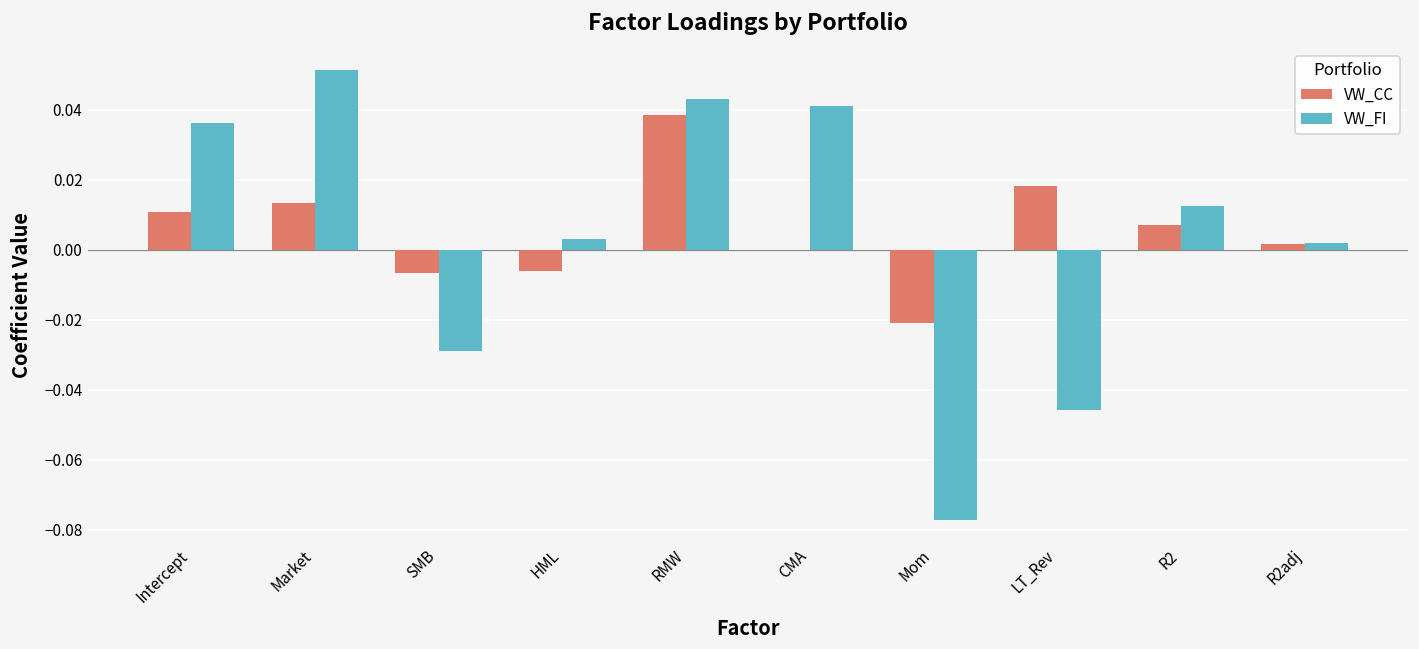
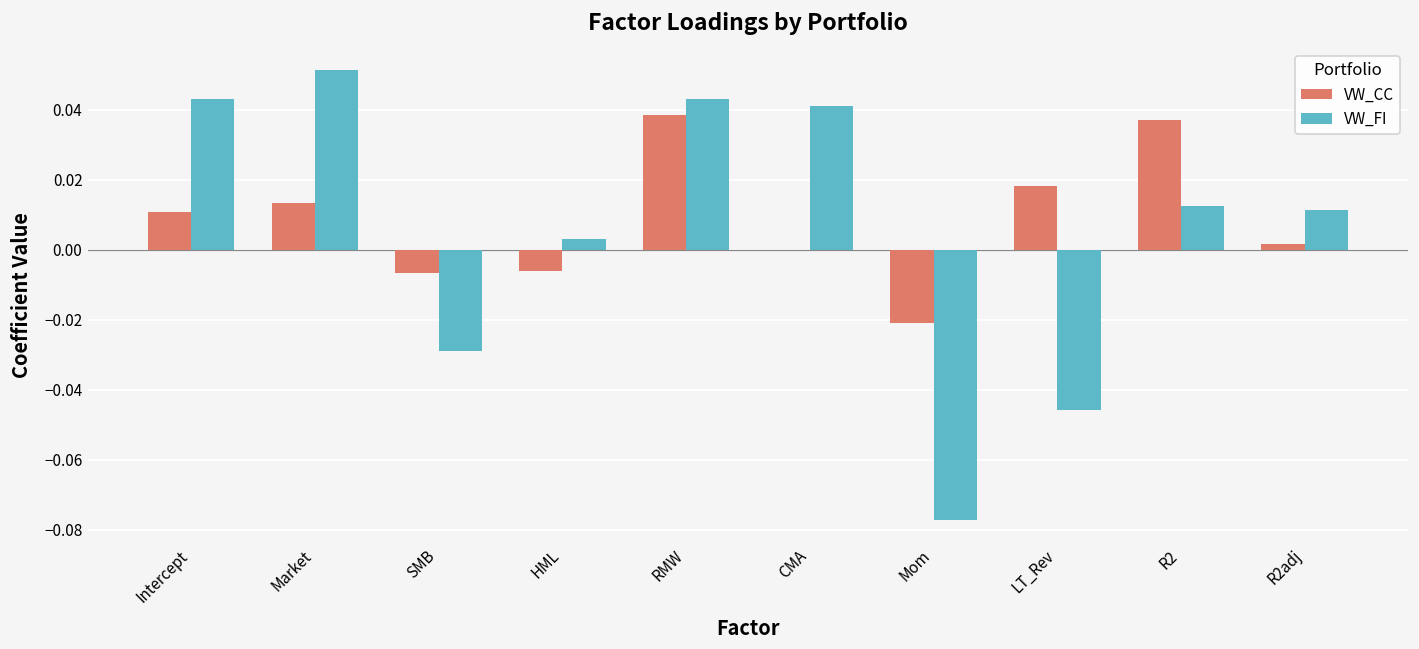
  {
    "VW_CC": {
      "Intercept": 0.011,
      "Market": 0.013,
      "SMB": -0.007,
      "HML": -0.006,
      "RMW": 0.039,
      "Mom": -0.021,
      "LT_Rev": 0.018,
-     "R2": 0.007,
+     "R2": 0.037,
      "R2adj": 0.002
    },
    "VW_FI": {
-     "Intercept": 0.036,
+     "Intercept": 0.043,
      "Market": 0.051,
      "SMB": -0.029,
      "HML": 0.003,
      "RMW": 0.043,
      "CMA": 0.041,
      "Mom": -0.077,
      "LT_Rev": -0.046,
      "R2": 0.013,
-     "R2adj": 0.002
+     "R2adj": 0.011
    }
  }
